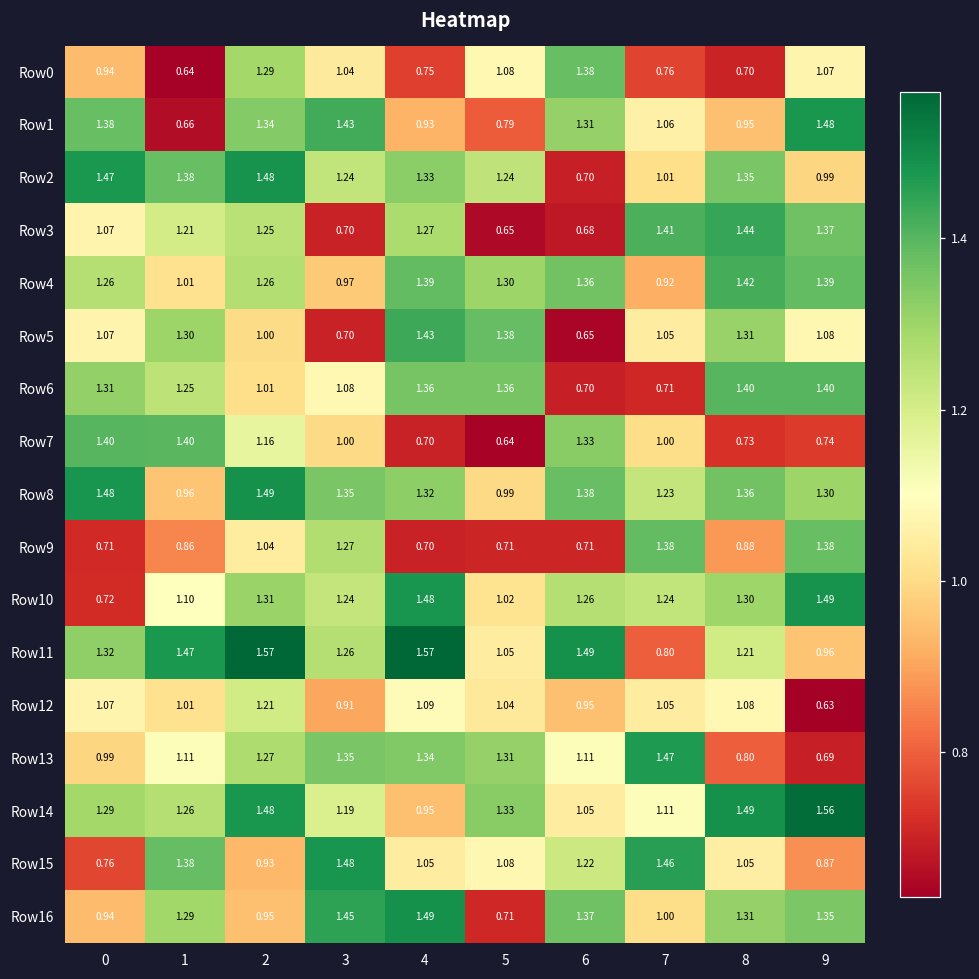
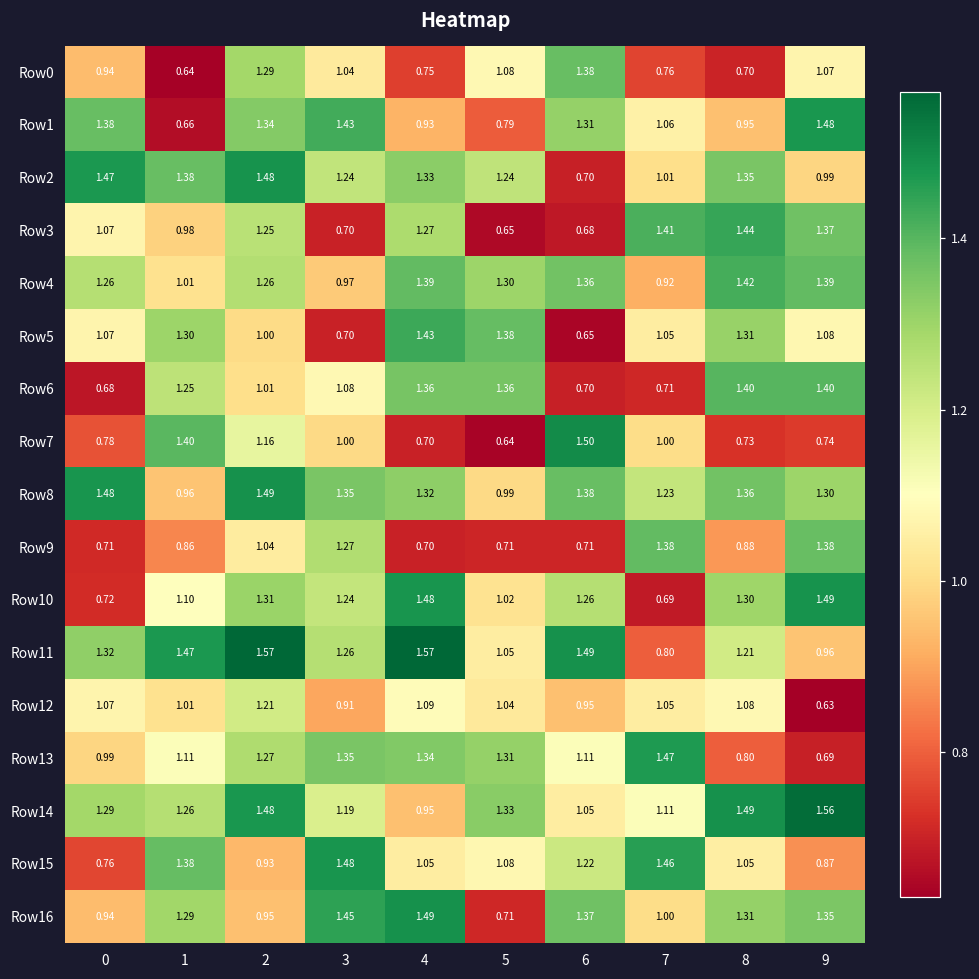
  {
    "Row0": {
      "0": 0.94,
      "1": 0.64,
      "2": 1.29,
      "3": 1.04,
      "4": 0.75,
      "5": 1.08,
      "6": 1.38,
      "7": 0.76,
      "8": 0.70,
      "9": 1.07
    },
    "Row1": {
      "0": 1.38,
      "1": 0.66,
      "2": 1.34,
      "3": 1.43,
      "4": 0.93,
      "5": 0.79,
      "6": 1.31,
      "7": 1.06,
      "8": 0.95,
      "9": 1.48
    },
    "Row2": {
      "0": 1.47,
      "1": 1.38,
      "2": 1.48,
      "3": 1.24,
      "4": 1.33,
      "5": 1.24,
      "6": 0.70,
      "7": 1.01,
      "8": 1.35,
      "9": 0.99
    },
    "Row3": {
      "0": 1.07,
-     "1": 1.21,
+     "1": 0.98,
      "2": 1.25,
      "3": 0.70,
      "4": 1.27,
      "5": 0.65,
      "6": 0.68,
      "7": 1.41,
      "8": 1.44,
      "9": 1.37
    },
    "Row4": {
      "0": 1.26,
      "1": 1.01,
      "2": 1.26,
      "3": 0.97,
      "4": 1.39,
      "5": 1.30,
      "6": 1.36,
      "7": 0.92,
      "8": 1.42,
      "9": 1.39
    },
    "Row5": {
      "0": 1.07,
      "1": 1.30,
      "2": 1.00,
      "3": 0.70,
      "4": 1.43,
      "5": 1.38,
      "6": 0.65,
      "7": 1.05,
      "8": 1.31,
      "9": 1.08
    },
    "Row6": {
-     "0": 1.31,
+     "0": 0.68,
      "1": 1.25,
      "2": 1.01,
      "3": 1.08,
      "4": 1.36,
      "5": 1.36,
      "6": 0.70,
      "7": 0.71,
      "8": 1.40,
      "9": 1.40
    },
    "Row7": {
-     "0": 1.40,
+     "0": 0.78,
      "1": 1.40,
      "2": 1.16,
      "3": 1.00,
      "4": 0.70,
      "5": 0.64,
-     "6": 1.33,
+     "6": 1.50,
      "7": 1.00,
      "8": 0.73,
      "9": 0.74
    },
    "Row8": {
      "0": 1.48,
      "1": 0.96,
      "2": 1.49,
      "3": 1.35,
      "4": 1.32,
      "5": 0.99,
      "6": 1.38,
      "7": 1.23,
      "8": 1.36,
      "9": 1.30
    },
    "Row9": {
      "0": 0.71,
      "1": 0.86,
      "2": 1.04,
      "3": 1.27,
      "4": 0.70,
      "5": 0.71,
      "6": 0.71,
      "7": 1.38,
      "8": 0.88,
      "9": 1.38
    },
    "Row10": {
      "0": 0.72,
      "1": 1.10,
      "2": 1.31,
      "3": 1.24,
      "4": 1.48,
      "5": 1.02,
      "6": 1.26,
-     "7": 1.24,
+     "7": 0.69,
      "8": 1.30,
      "9": 1.49
    },
    "Row11": {
      "0": 1.32,
      "1": 1.47,
      "2": 1.57,
      "3": 1.26,
      "4": 1.57,
      "5": 1.05,
      "6": 1.49,
      "7": 0.80,
      "8": 1.21,
      "9": 0.96
    },
    "Row12": {
      "0": 1.07,
      "1": 1.01,
      "2": 1.21,
      "3": 0.91,
      "4": 1.09,
      "5": 1.04,
      "6": 0.95,
      "7": 1.05,
      "8": 1.08,
      "9": 0.63
    },
    "Row13": {
      "0": 0.99,
      "1": 1.11,
      "2": 1.27,
      "3": 1.35,
      "4": 1.34,
      "5": 1.31,
      "6": 1.11,
      "7": 1.47,
      "8": 0.80,
      "9": 0.69
    },
    "Row14": {
      "0": 1.29,
      "1": 1.26,
      "2": 1.48,
      "3": 1.19,
      "4": 0.95,
      "5": 1.33,
      "6": 1.05,
      "7": 1.11,
      "8": 1.49,
      "9": 1.56
    },
    "Row15": {
      "0": 0.76,
      "1": 1.38,
      "2": 0.93,
      "3": 1.48,
      "4": 1.05,
      "5": 1.08,
      "6": 1.22,
      "7": 1.46,
      "8": 1.05,
      "9": 0.87
    },
    "Row16": {
      "0": 0.94,
      "1": 1.29,
      "2": 0.95,
      "3": 1.45,
      "4": 1.49,
      "5": 0.71,
      "6": 1.37,
      "7": 1.00,
      "8": 1.31,
      "9": 1.35
    }
  }
